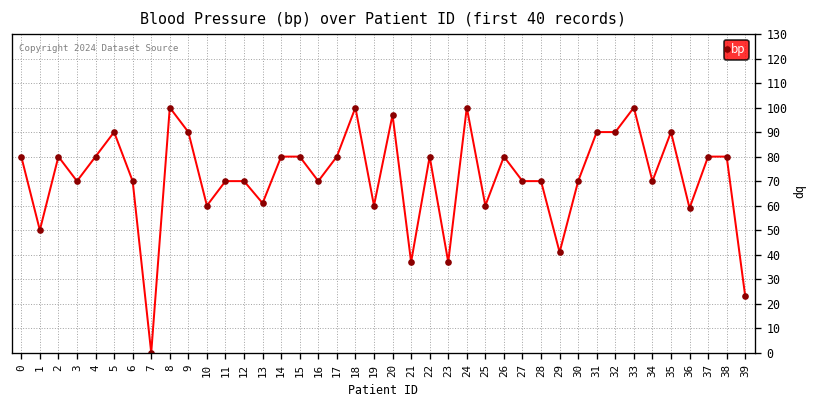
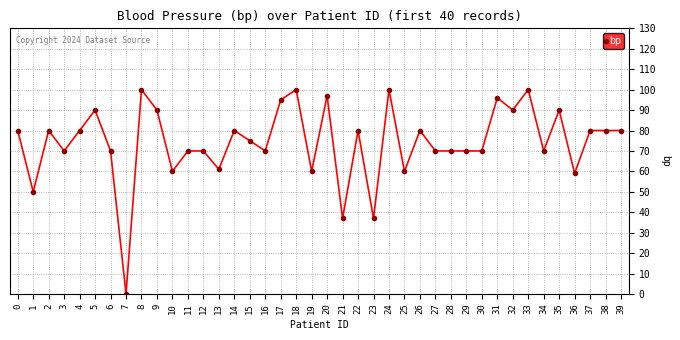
  {
    "0": 80,
    "1": 50,
    "2": 80,
    "3": 70,
    "4": 80,
    "5": 90,
    "6": 70,
    "7": 0,
    "8": 100,
    "9": 90,
    "10": 60,
    "11": 70,
    "12": 70,
    "13": 61,
    "14": 80,
-   "15": 80,
+   "15": 75,
    "16": 70,
-   "17": 80,
+   "17": 95,
    "18": 100,
    "19": 60,
    "20": 97,
    "21": 37,
    "22": 80,
    "23": 37,
    "24": 100,
    "25": 60,
    "26": 80,
    "27": 70,
    "28": 70,
-   "29": 41,
+   "29": 70,
    "30": 70,
-   "31": 90,
+   "31": 96,
    "32": 90,
    "33": 100,
    "34": 70,
    "35": 90,
    "36": 59,
    "37": 80,
    "38": 80,
-   "39": 23
+   "39": 80
  }
